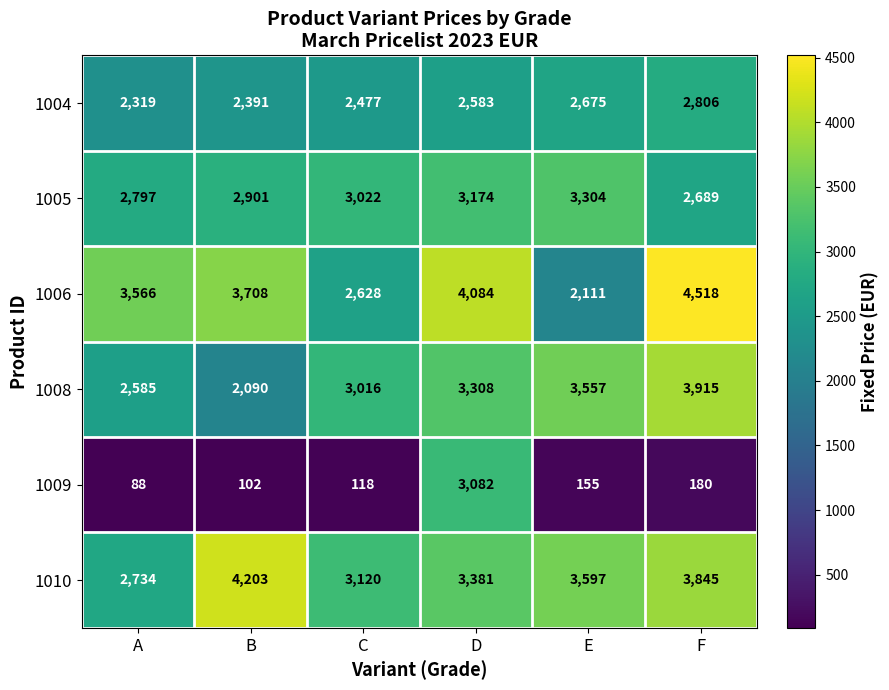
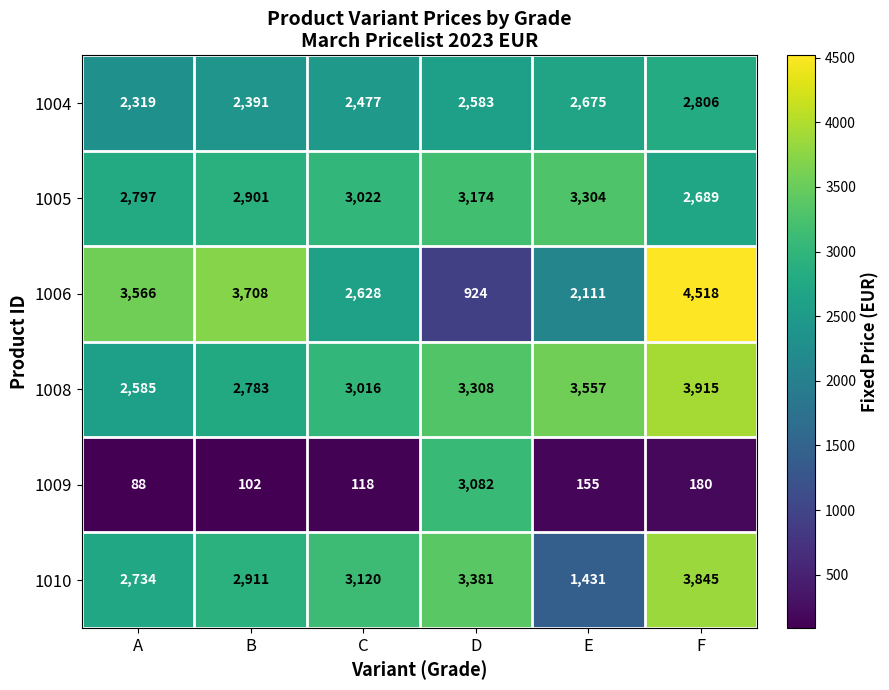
  {
    "1004": {
      "A": "2,319",
      "B": "2,391",
      "C": "2,477",
      "D": "2,583",
      "E": "2,675",
      "F": "2,806"
    },
    "1005": {
      "A": "2,797",
      "B": "2,901",
      "C": "3,022",
      "D": "3,174",
      "E": "3,304",
      "F": "2,689"
    },
    "1006": {
      "A": "3,566",
      "B": "3,708",
      "C": "2,628",
-     "D": "4,084",
+     "D": "924",
      "E": "2,111",
      "F": "4,518"
    },
    "1008": {
      "A": "2,585",
-     "B": "2,090",
+     "B": "2,783",
      "C": "3,016",
      "D": "3,308",
      "E": "3,557",
      "F": "3,915"
    },
    "1009": {
      "A": "88",
      "B": "102",
      "C": "118",
      "D": "3,082",
      "E": "155",
      "F": "180"
    },
    "1010": {
      "A": "2,734",
-     "B": "4,203",
+     "B": "2,911",
      "C": "3,120",
      "D": "3,381",
-     "E": "3,597",
+     "E": "1,431",
      "F": "3,845"
    }
  }
